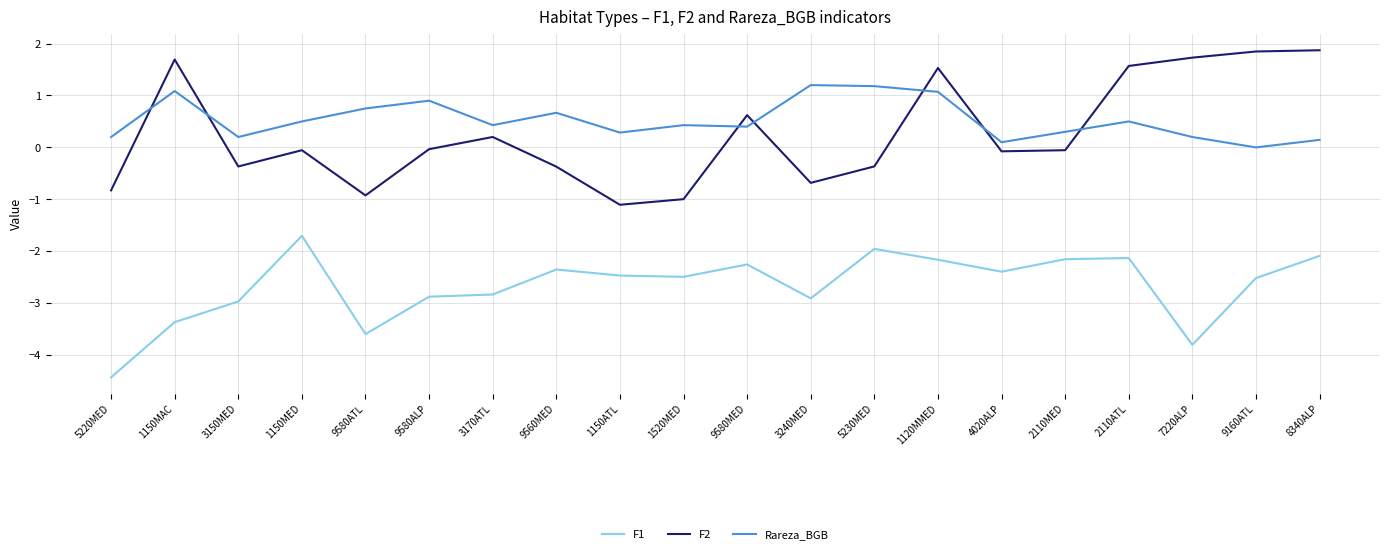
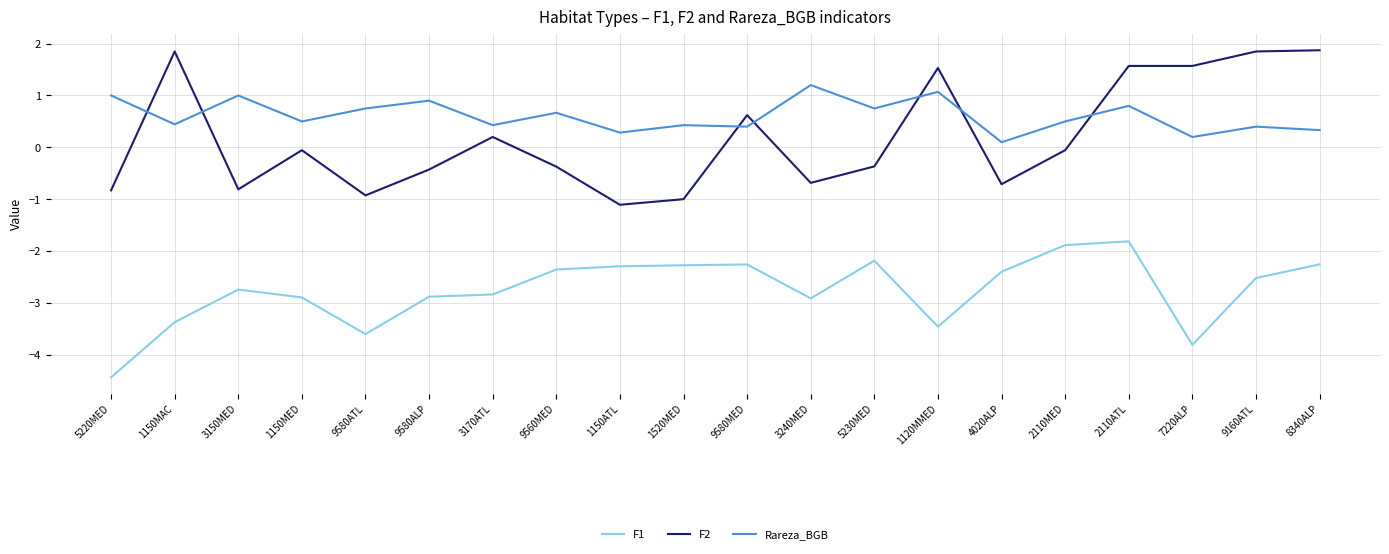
  {
    "F1": {
      "5220MED": -4.4,
      "1150MAC": -3.4,
-     "3150MED": -3.0,
-     "1150MED": -1.7,
+     "3150MED": -2.7,
+     "1150MED": -2.9,
      "9580ATL": -3.6,
      "9580ALP": -2.9,
      "3170ATL": -2.8,
      "9560MED": -2.4,
-     "1150ATL": -2.5,
-     "1520MED": -2.5,
+     "1150ATL": -2.3,
+     "1520MED": -2.3,
      "9580MED": -2.3,
      "3240MED": -2.9,
-     "5230MED": -2.0,
-     "1120MMED": -2.2,
+     "5230MED": -2.2,
+     "1120MMED": -3.5,
      "4020ALP": -2.4,
-     "2110MED": -2.2,
-     "2110ATL": -2.1,
+     "2110MED": -1.9,
+     "2110ATL": -1.8,
      "7220ALP": -3.8,
      "9160ATL": -2.5,
-     "8340ALP": -2.1
+     "8340ALP": -2.3
    },
    "F2": {
      "5220MED": -0.8,
-     "1150MAC": 1.7,
-     "3150MED": -0.4,
+     "1150MAC": 1.8,
+     "3150MED": -0.8,
      "1150MED": -0.1,
      "9580ATL": -0.9,
-     "9580ALP": 0.0,
+     "9580ALP": -0.4,
      "3170ATL": 0.2,
      "9560MED": -0.4,
      "1150ATL": -1.1,
      "1520MED": -1.0,
      "9580MED": 0.6,
      "3240MED": -0.7,
      "5230MED": -0.4,
      "1120MMED": 1.5,
-     "4020ALP": -0.1,
+     "4020ALP": -0.7,
      "2110MED": -0.1,
      "2110ATL": 1.6,
-     "7220ALP": 1.7,
+     "7220ALP": 1.6,
      "9160ATL": 1.8,
      "8340ALP": 1.9
    },
    "Rareza_BGB": {
-     "5220MED": 0.2,
-     "1150MAC": 1.1,
-     "3150MED": 0.2,
+     "5220MED": 1.0,
+     "1150MAC": 0.4,
+     "3150MED": 1.0,
      "1150MED": 0.5,
      "9580ATL": 0.8,
      "9580ALP": 0.9,
      "3170ATL": 0.4,
      "9560MED": 0.7,
      "1150ATL": 0.3,
      "1520MED": 0.4,
      "9580MED": 0.4,
      "3240MED": 1.2,
-     "5230MED": 1.2,
+     "5230MED": 0.8,
      "1120MMED": 1.1,
      "4020ALP": 0.1,
-     "2110MED": 0.3,
-     "2110ATL": 0.5,
+     "2110MED": 0.5,
+     "2110ATL": 0.8,
      "7220ALP": 0.2,
-     "9160ATL": 0.0,
-     "8340ALP": 0.1
+     "9160ATL": 0.4,
+     "8340ALP": 0.3
    }
  }
